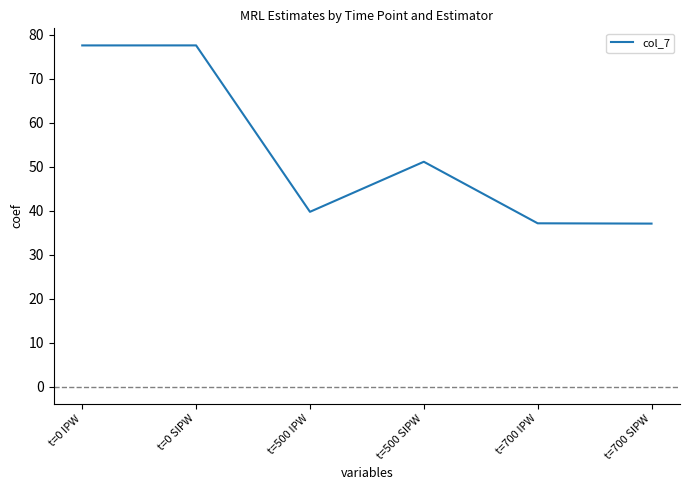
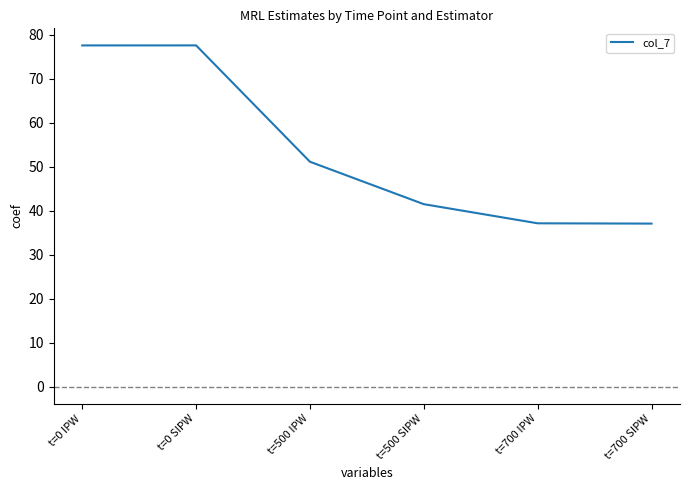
  {
    "t=0 IPW": 78,
    "t=0 SIPW": 78,
-   "t=500 IPW": 40,
-   "t=500 SIPW": 51,
+   "t=500 IPW": 51,
+   "t=500 SIPW": 42,
    "t=700 IPW": 37,
    "t=700 SIPW": 37
  }
